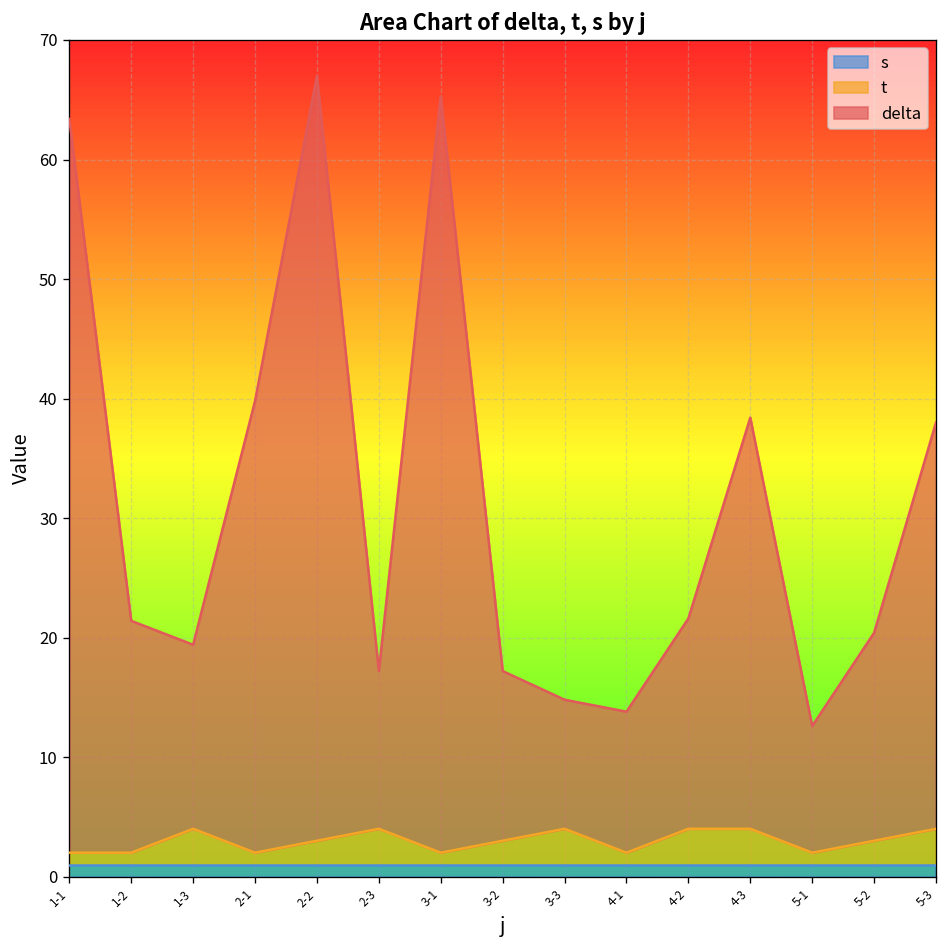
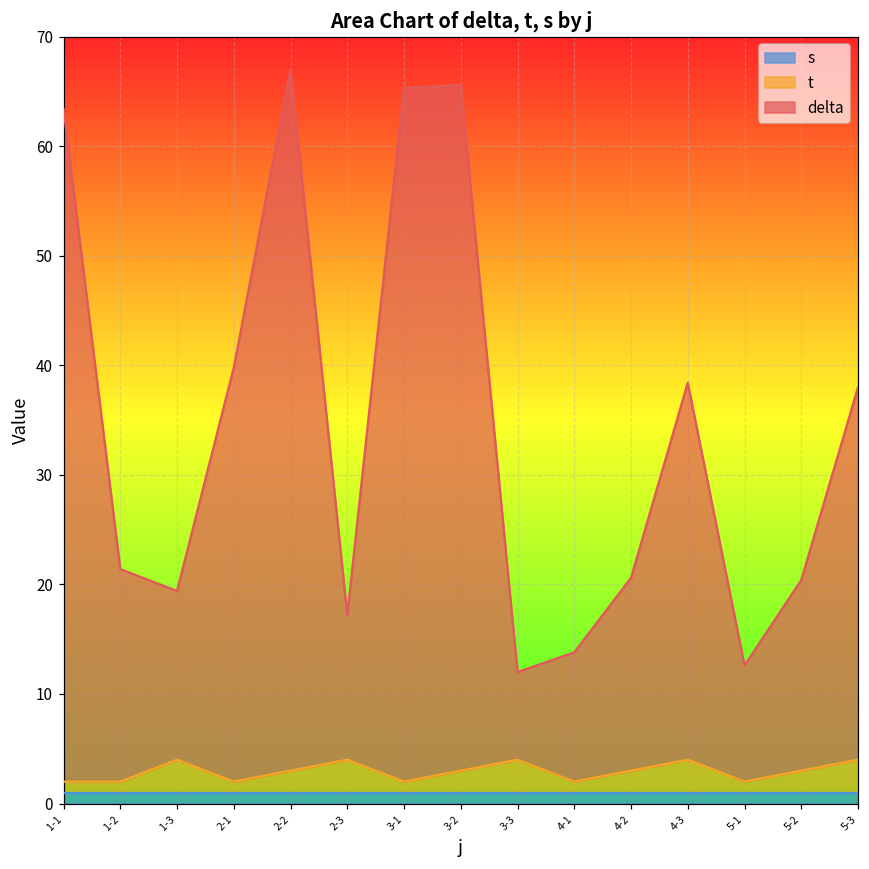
  {
    "s": {
      "1-1": 1,
      "1-2": 1,
      "1-3": 1,
      "2-1": 1,
      "2-2": 1,
      "2-3": 1,
      "3-1": 1,
      "3-2": 1,
      "3-3": 1,
      "4-1": 1,
      "4-2": 1,
      "4-3": 1,
      "5-1": 1,
      "5-2": 1,
      "5-3": 1
    },
    "t": {
      "1-1": 2,
      "1-2": 2,
      "1-3": 4,
      "2-1": 2,
      "2-2": 3,
      "2-3": 4,
      "3-1": 2,
      "3-2": 3,
      "3-3": 4,
      "4-1": 2,
-     "4-2": 4,
+     "4-2": 3,
      "4-3": 4,
      "5-1": 2,
      "5-2": 3,
      "5-3": 4
    },
    "delta": {
-     "3-2": 14,
-     "3-3": 11,
+     "3-2": 63,
+     "3-3": 8,
      "4-2": 18
    }
  }
